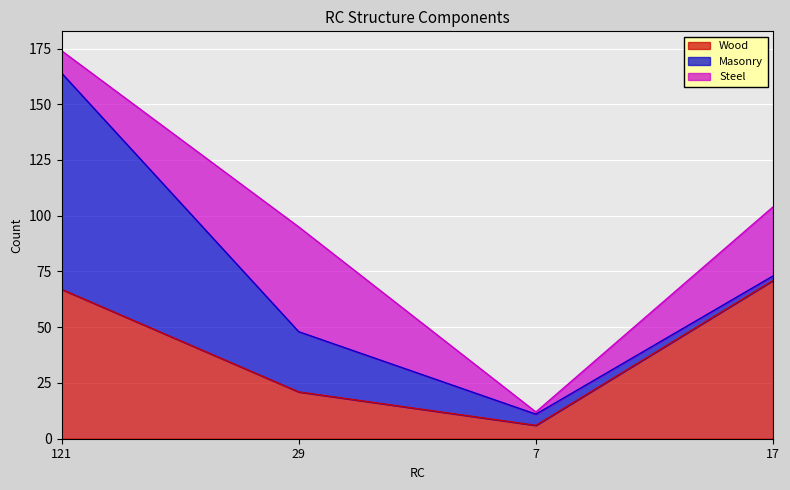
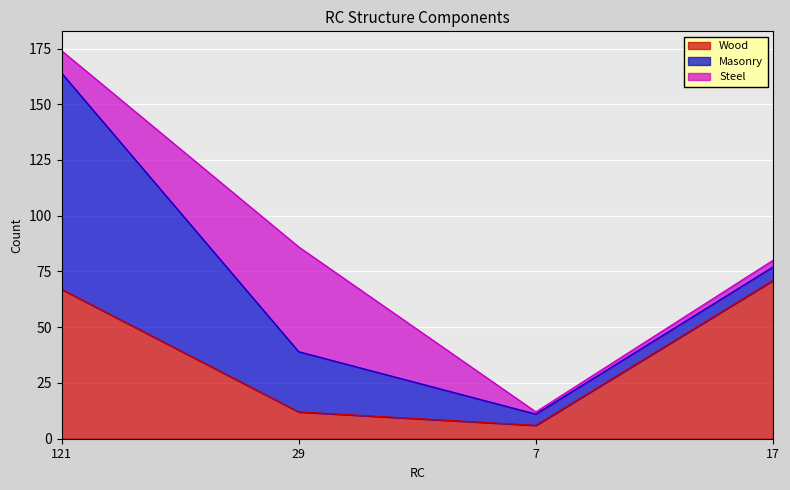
  {
    "Wood": {
      "121": 67,
-     "29": 21,
+     "29": 12,
      "7": 6,
      "17": 71
    },
    "Masonry": {
      "121": 97,
      "29": 27,
-     "17": 2
+     "17": 6
    },
    "Steel": {
      "121": 10,
      "29": 47,
-     "17": 31
+     "17": 3
    }
  }
